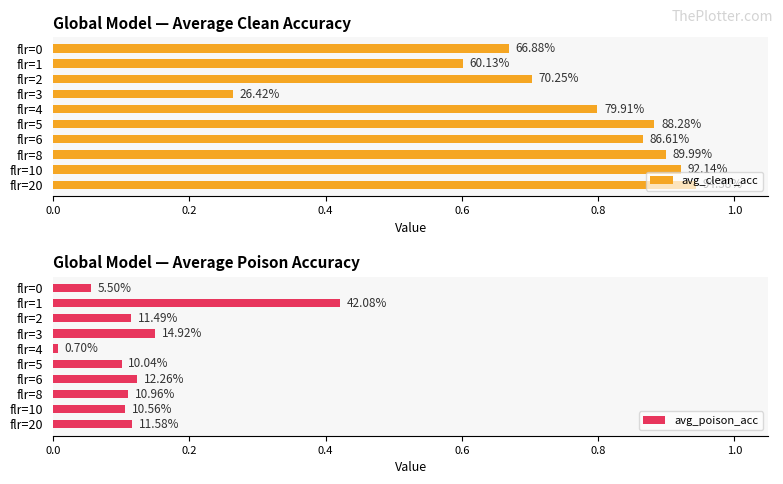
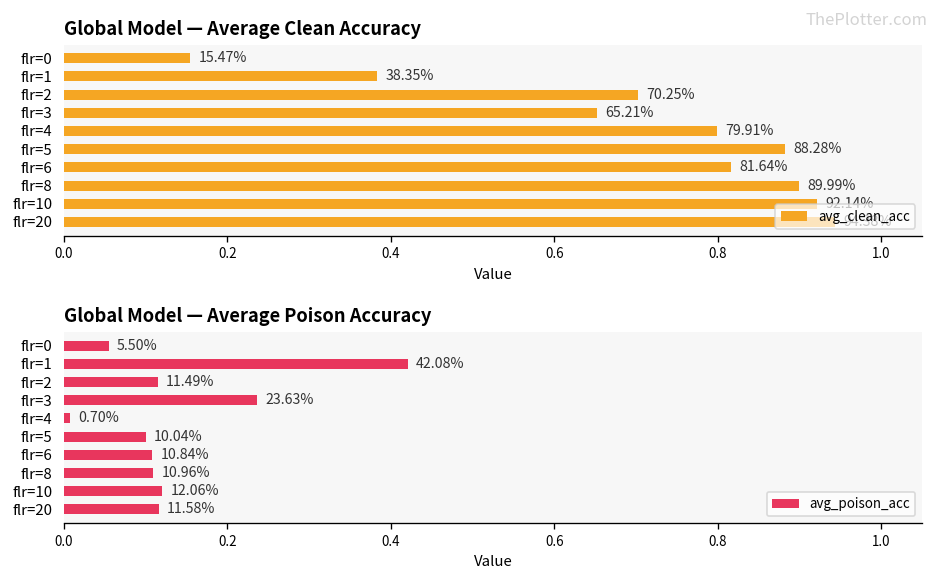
  {
    "Global Model — Average Clean Accuracy": {
-     "flr=0": "66.88%",
-     "flr=1": "60.13%",
+     "flr=0": "15.47%",
+     "flr=1": "38.35%",
      "flr=2": "70.25%",
-     "flr=3": "26.42%",
+     "flr=3": "65.21%",
      "flr=4": "79.91%",
      "flr=5": "88.28%",
-     "flr=6": "86.61%",
+     "flr=6": "81.64%",
      "flr=8": "89.99%"
    },
    "Global Model — Average Poison Accuracy": {
      "flr=0": "5.50%",
      "flr=1": "42.08%",
      "flr=2": "11.49%",
-     "flr=3": "14.92%",
+     "flr=3": "23.63%",
      "flr=4": "0.70%",
      "flr=5": "10.04%",
-     "flr=6": "12.26%",
+     "flr=6": "10.84%",
      "flr=8": "10.96%",
-     "flr=10": "10.56%",
+     "flr=10": "12.06%",
      "flr=20": "11.58%"
    }
  }
